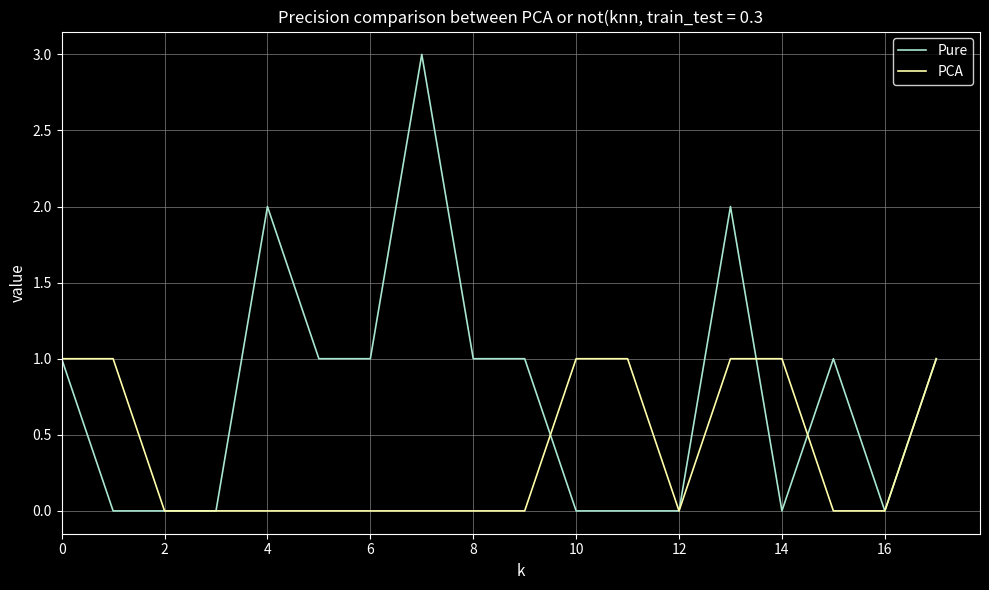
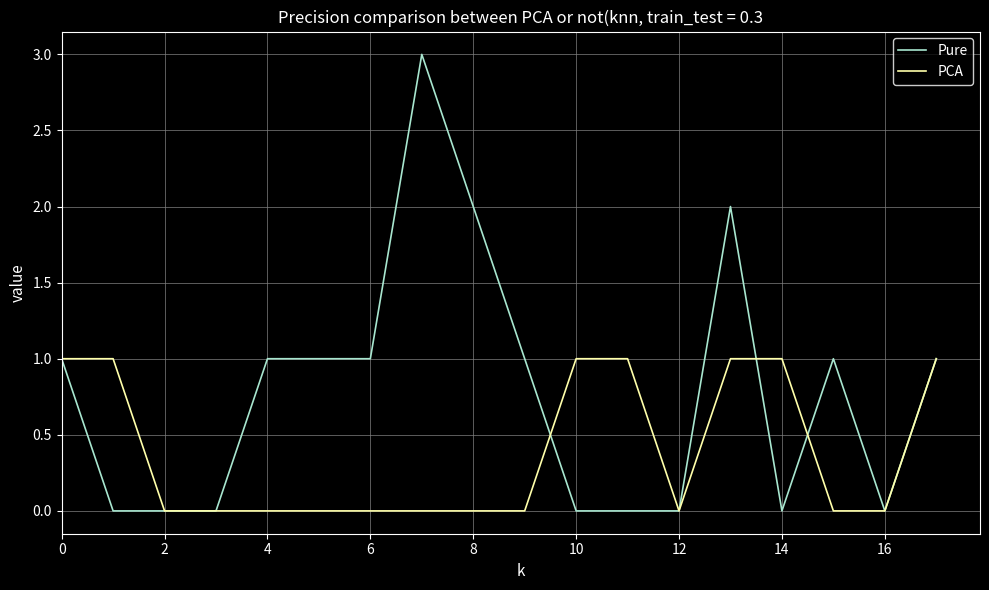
  {
    "Pure": {
-     "4": 2,
+     "4": 1,
      "6": 1,
-     "8": 1,
+     "8": 2,
      "10": 0,
      "14": 0
    },
    "PCA": {
      "4": 0,
      "6": 0,
      "8": 0,
      "10": 1,
      "14": 1
    }
  }
